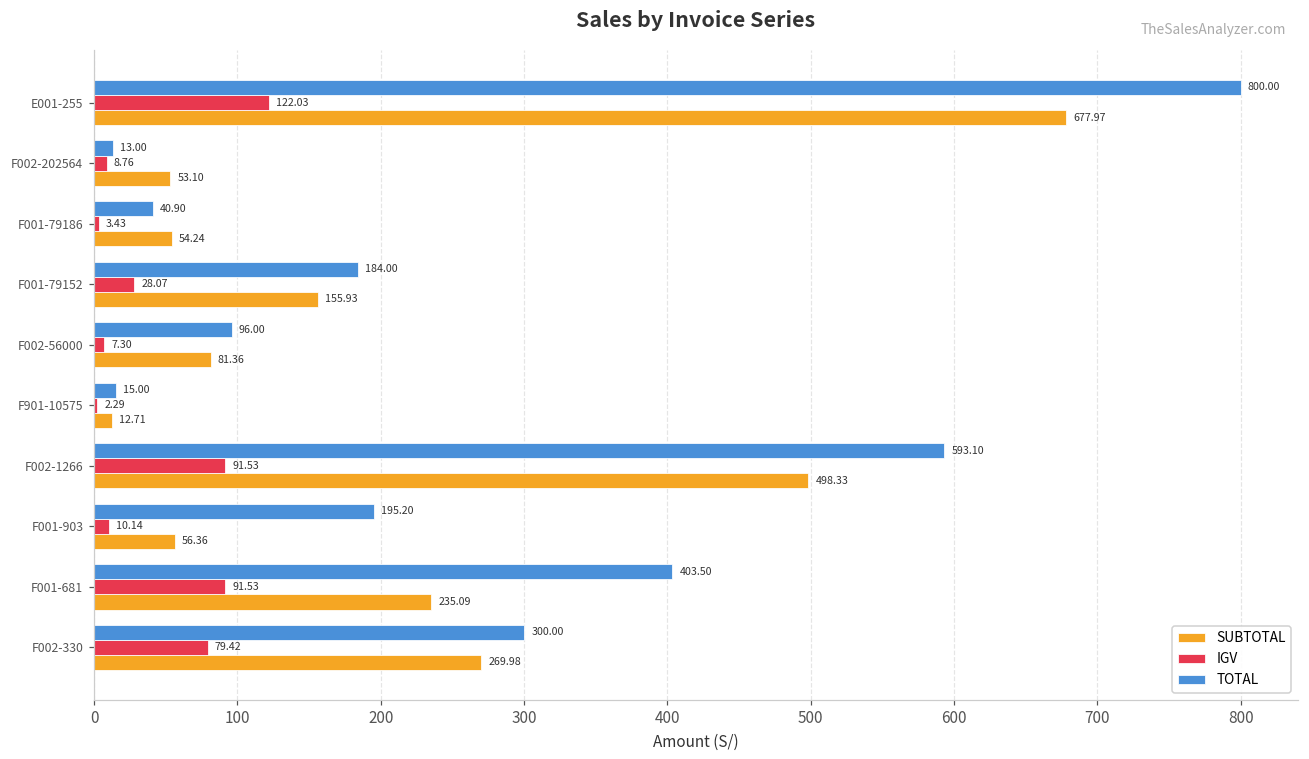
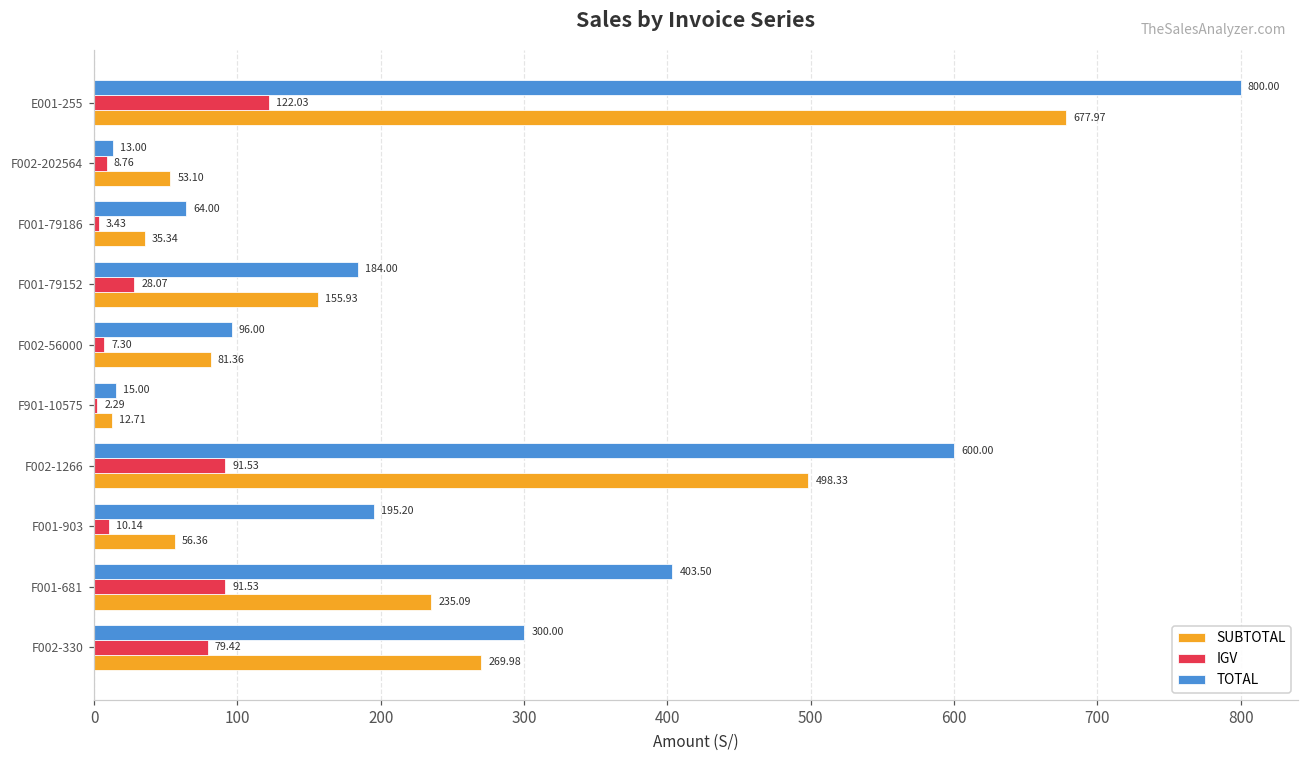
  {
    "SUBTOTAL": {
      "E001-255": 677.97,
      "F002-202564": 53.10,
-     "F001-79186": 54.24,
+     "F001-79186": 35.34,
      "F001-79152": 155.93,
      "F002-56000": 81.36,
      "F901-10575": 12.71,
      "F002-1266": 498.33,
      "F001-903": 56.36,
      "F001-681": 235.09,
      "F002-330": 269.98
    },
    "IGV": {
      "E001-255": 122.03,
      "F002-202564": 8.76,
      "F001-79186": 3.43,
      "F001-79152": 28.07,
      "F002-56000": 7.30,
      "F901-10575": 2.29,
      "F002-1266": 91.53,
      "F001-903": 10.14,
      "F001-681": 91.53,
      "F002-330": 79.42
    },
    "TOTAL": {
      "E001-255": 800.00,
      "F002-202564": 13.00,
-     "F001-79186": 40.90,
+     "F001-79186": 64.00,
      "F001-79152": 184.00,
      "F002-56000": 96.00,
      "F901-10575": 15.00,
-     "F002-1266": 593.10,
+     "F002-1266": 600.00,
      "F001-903": 195.20,
      "F001-681": 403.50,
      "F002-330": 300.00
    }
  }
